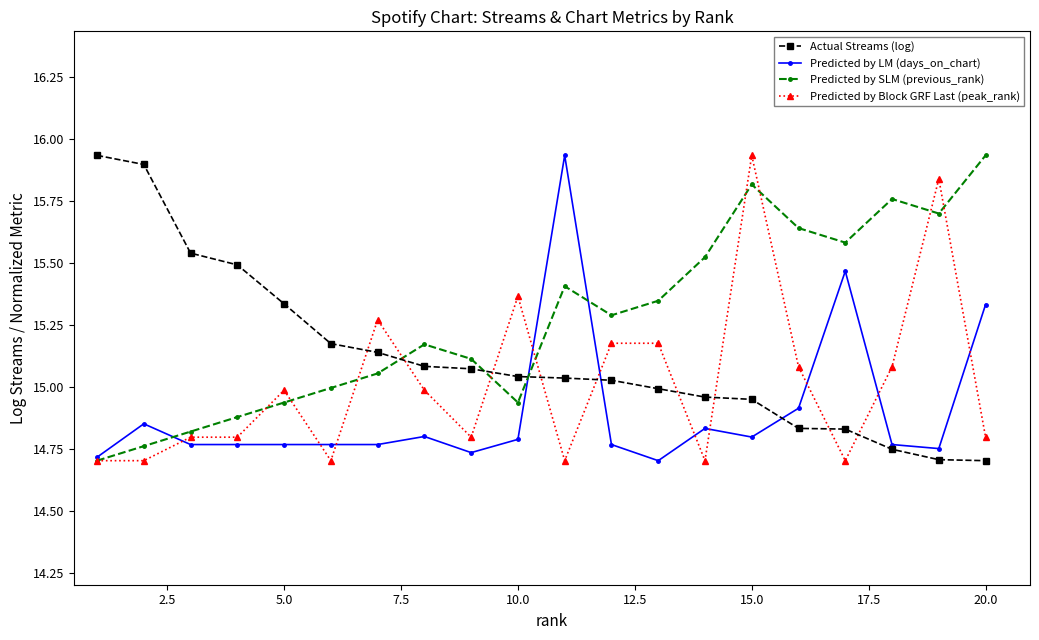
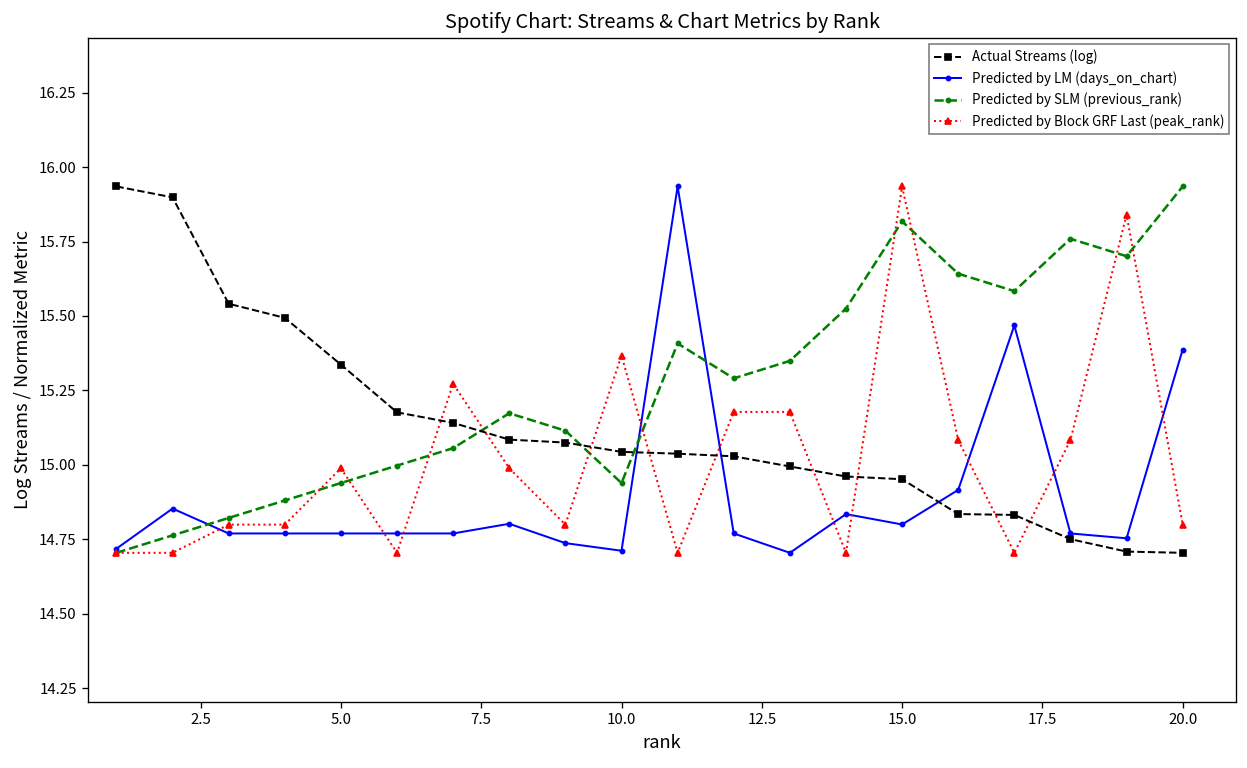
  {
    "Actual Streams (log)": {
      "5.0": 15.34,
      "10.0": 15.04,
      "15.0": 14.95,
      "20.0": 14.70
    },
    "Predicted by LM (days_on_chart)": {
      "5.0": 14.77,
-     "10.0": 14.79,
+     "10.0": 14.71,
      "15.0": 14.80,
-     "20.0": 15.33
+     "20.0": 15.39
    },
    "Predicted by SLM (previous_rank)": {
      "5.0": 14.94,
      "10.0": 14.94,
      "15.0": 15.82,
      "20.0": 15.94
    },
    "Predicted by Block GRF Last (peak_rank)": {
      "5.0": 14.99,
      "10.0": 15.37,
      "15.0": 15.94,
      "20.0": 14.80
    }
  }
